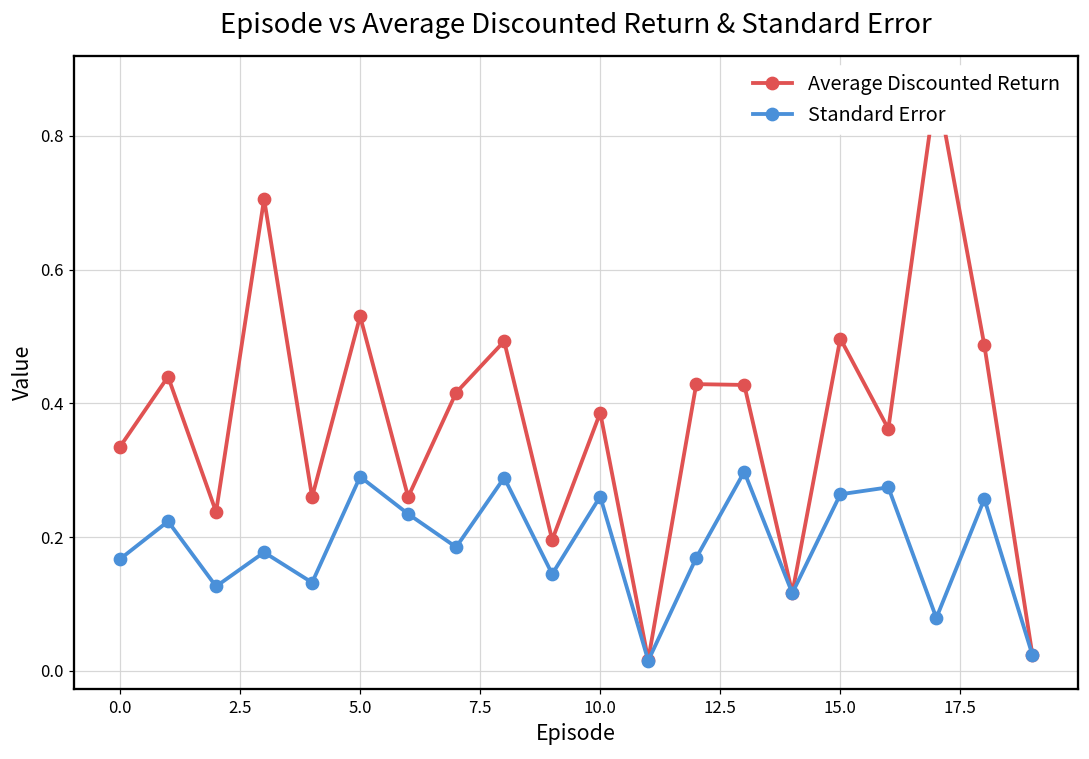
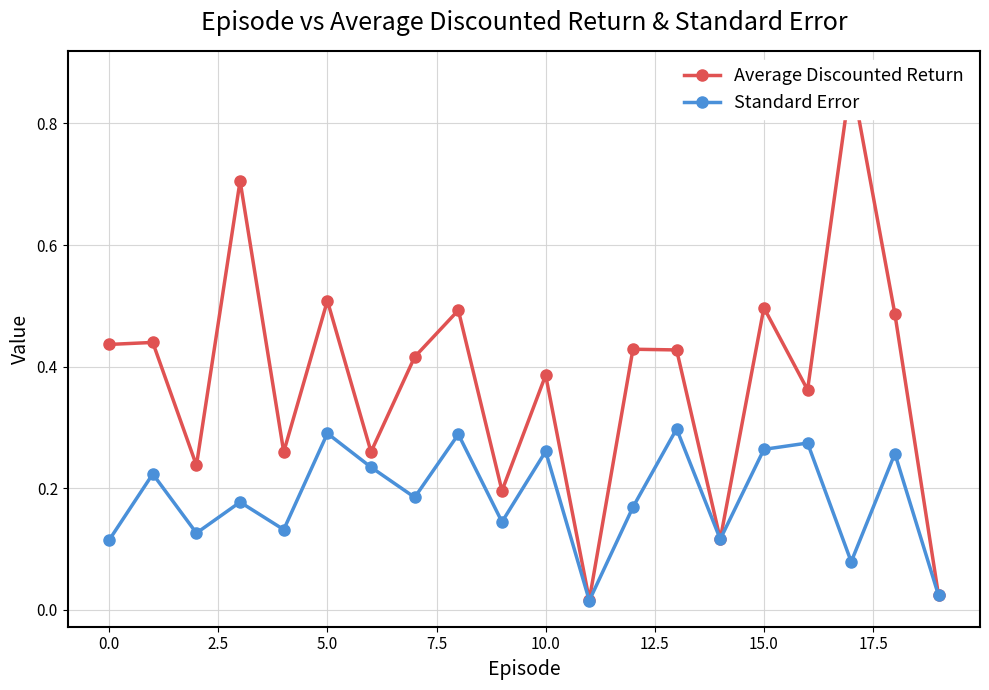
  {
    "Average Discounted Return": {
-     "0.0": 0.34,
-     "5.0": 0.53,
+     "0.0": 0.44,
+     "5.0": 0.51,
      "10.0": 0.39,
      "15.0": 0.50
    },
    "Standard Error": {
-     "0.0": 0.17,
+     "0.0": 0.11,
      "5.0": 0.29,
      "10.0": 0.26,
      "15.0": 0.26
    }
  }
